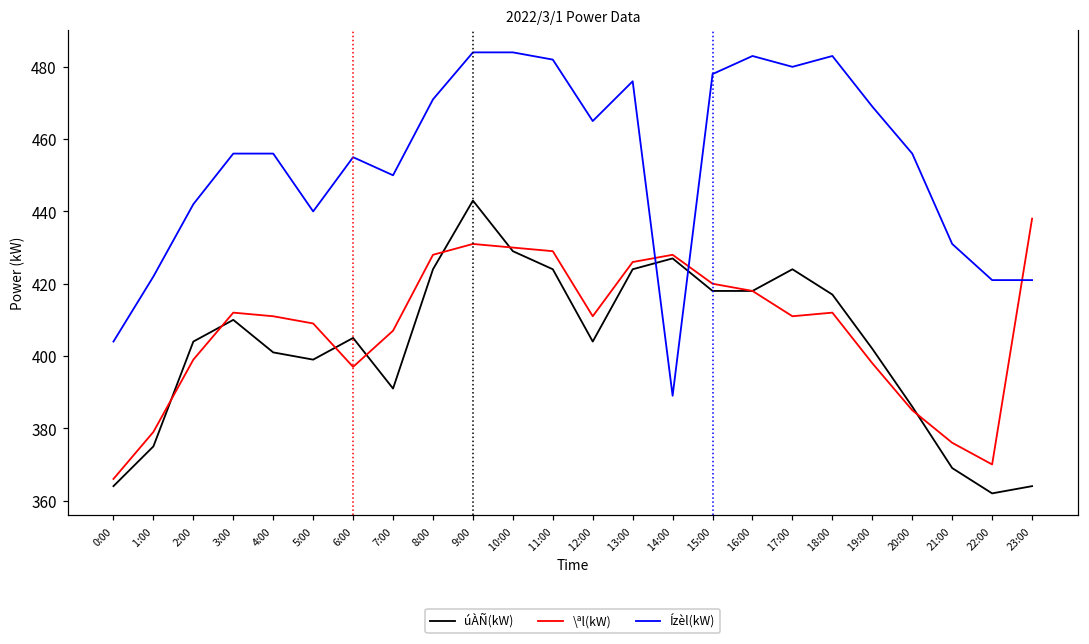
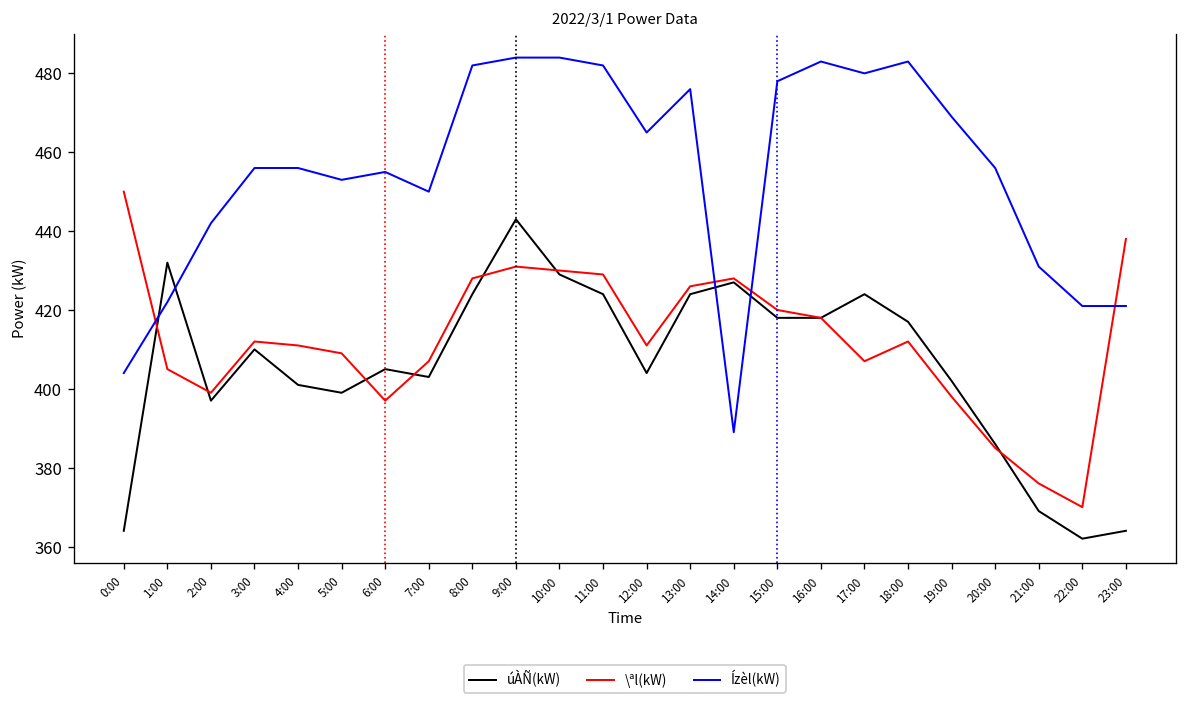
  {
    "úÀÑ(kW)": {
      "0:00": 364,
-     "1:00": 375,
-     "2:00": 404,
+     "1:00": 432,
+     "2:00": 397,
      "3:00": 410,
      "4:00": 401,
      "5:00": 399,
      "6:00": 405,
-     "7:00": 391,
+     "7:00": 403,
      "8:00": 424,
      "9:00": 443,
      "10:00": 429,
      "11:00": 424,
      "12:00": 404,
      "13:00": 424,
      "14:00": 427,
      "15:00": 418,
      "17:00": 424,
      "18:00": 417,
      "19:00": 402,
      "20:00": 386,
      "21:00": 369,
      "22:00": 362,
      "23:00": 364
    },
    "\\ªl(kW)": {
-     "0:00": 366,
-     "1:00": 379,
+     "0:00": 450,
+     "1:00": 405,
      "2:00": 399,
      "3:00": 412,
      "4:00": 411,
      "5:00": 409,
      "6:00": 397,
      "7:00": 407,
      "8:00": 428,
      "9:00": 431,
      "10:00": 430,
      "11:00": 429,
      "12:00": 411,
      "13:00": 426,
      "14:00": 428,
      "15:00": 420,
-     "17:00": 411,
+     "17:00": 407,
      "18:00": 412,
      "19:00": 398,
      "20:00": 385,
      "21:00": 376,
      "22:00": 370,
      "23:00": 438
    },
    "Ízèl(kW)": {
      "0:00": 404,
      "1:00": 422,
      "2:00": 442,
      "3:00": 456,
      "4:00": 456,
-     "5:00": 440,
+     "5:00": 453,
      "6:00": 455,
      "7:00": 450,
-     "8:00": 471,
+     "8:00": 482,
      "9:00": 484,
      "10:00": 484,
      "11:00": 482,
      "12:00": 465,
      "13:00": 476,
      "14:00": 389,
      "15:00": 478,
      "16:00": 483,
      "17:00": 480,
      "18:00": 483,
      "19:00": 469,
      "20:00": 456,
      "21:00": 431,
      "22:00": 421,
      "23:00": 421
    }
  }
